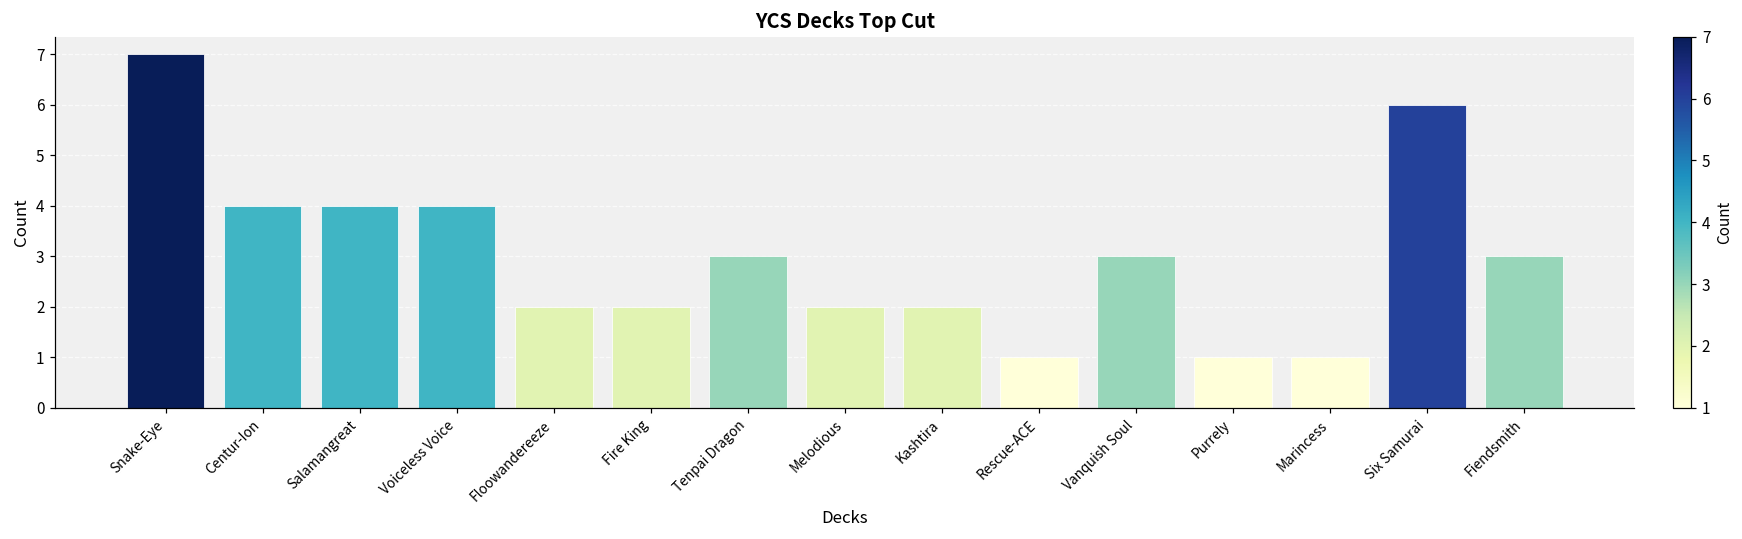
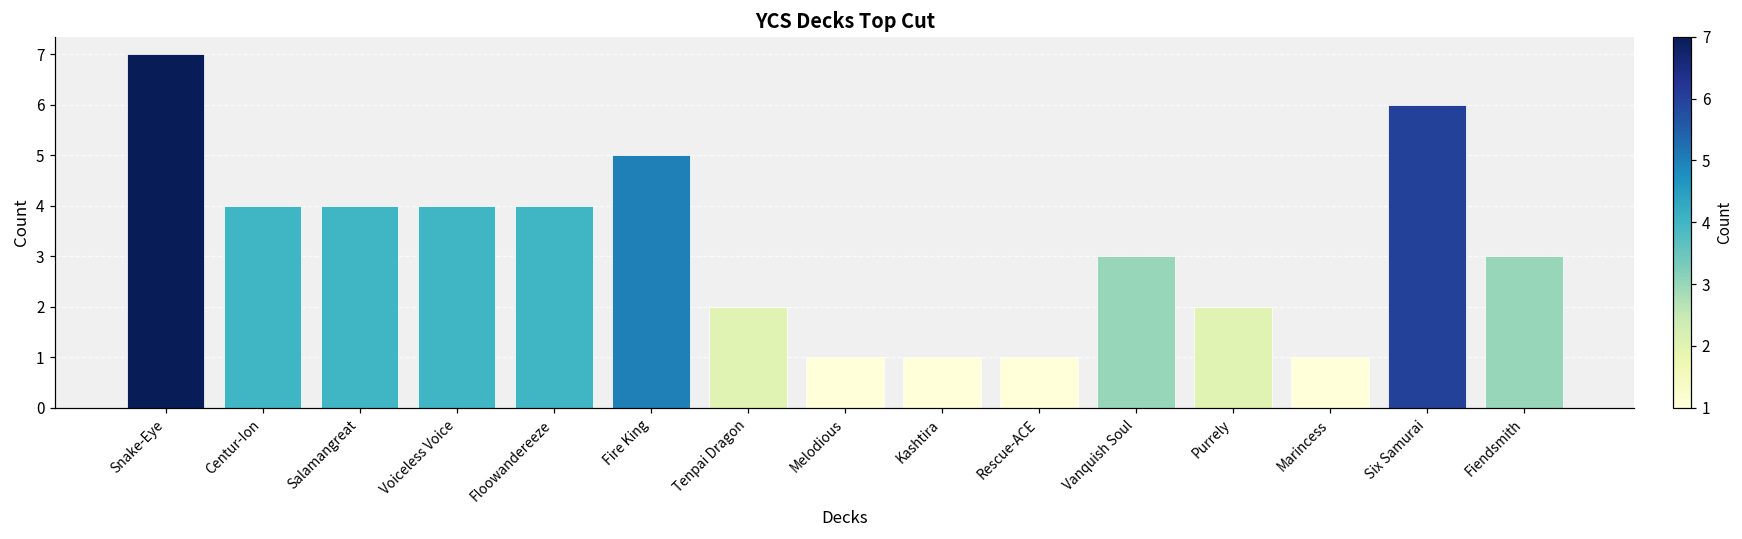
  {
    "Snake-Eye": 7,
    "Centur-Ion": 4,
    "Salamangreat": 4,
    "Voiceless Voice": 4,
-   "Floowandereeze": 2,
-   "Fire King": 2,
-   "Tenpai Dragon": 3,
-   "Melodious": 2,
-   "Kashtira": 2,
+   "Floowandereeze": 4,
+   "Fire King": 5,
+   "Tenpai Dragon": 2,
+   "Melodious": 1,
+   "Kashtira": 1,
    "Rescue-ACE": 1,
    "Vanquish Soul": 3,
-   "Purrely": 1,
+   "Purrely": 2,
    "Marincess": 1,
    "Six Samurai": 6,
    "Fiendsmith": 3
  }
